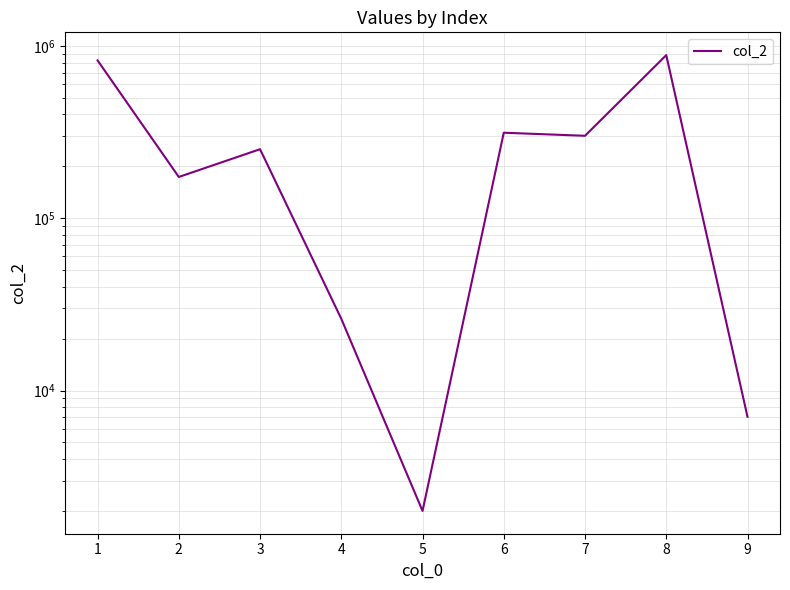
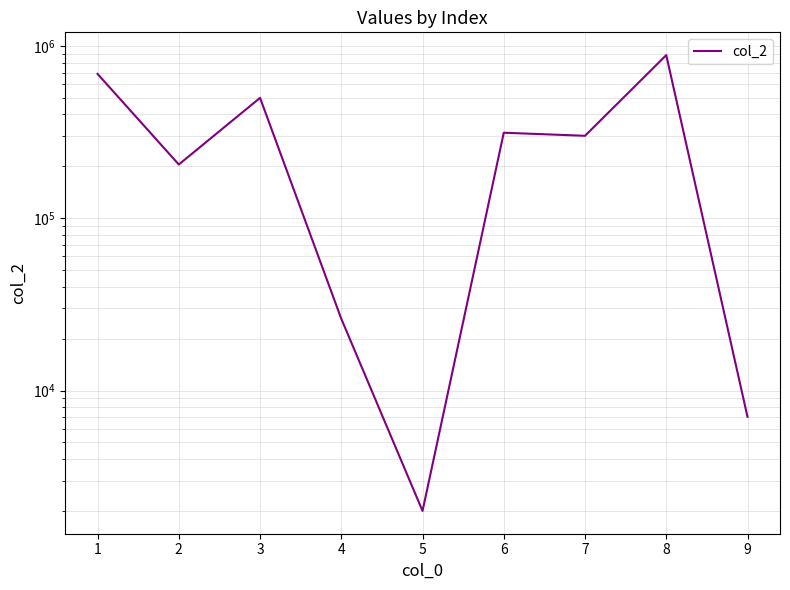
  {
-   "1": 800000,
-   "2": 170000,
-   "3": 250000,
+   "1": 690000,
+   "2": 200000,
+   "3": 500000,
    "4": 26000,
    "5": 2000,
    "6": 310000,
    "7": 300000,
    "8": 900000,
    "9": 7000
  }
